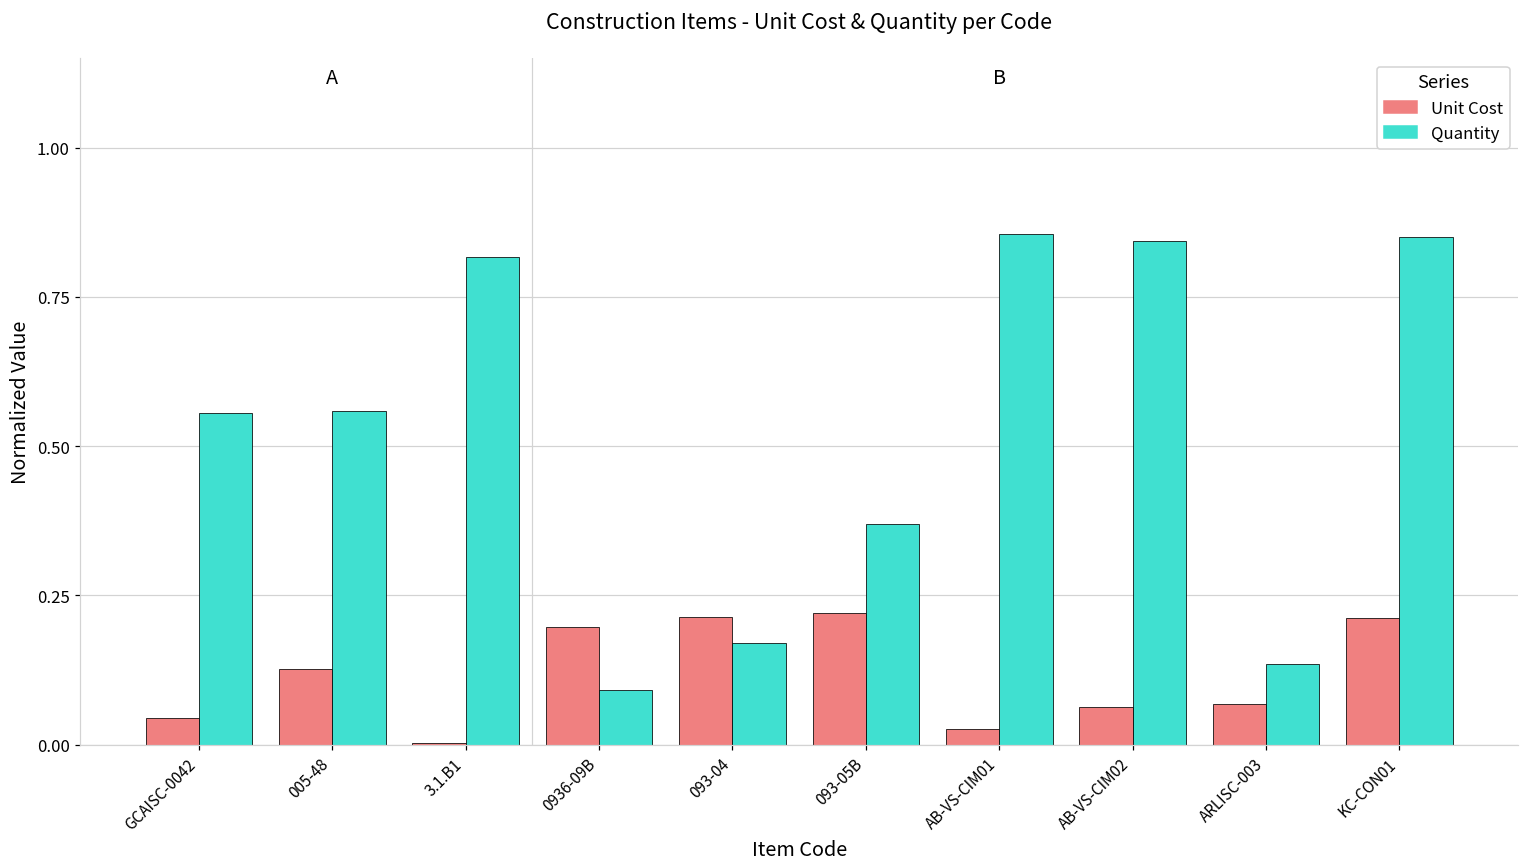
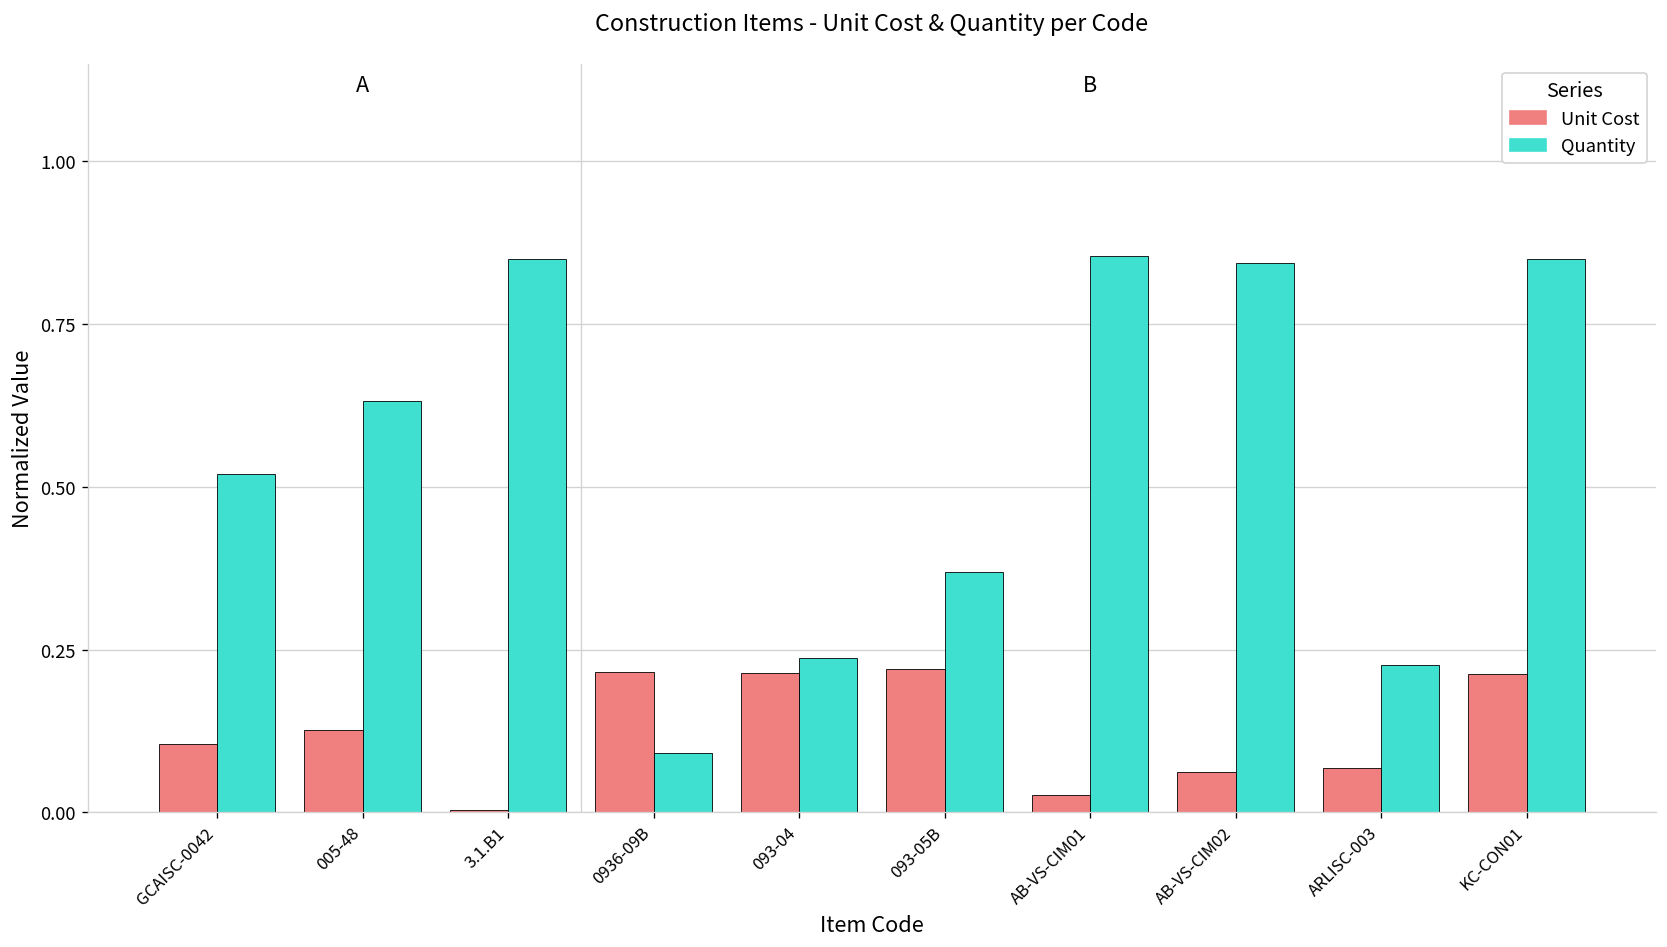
  {
    "Unit Cost": {
-     "GCAISC-0042": 0.05,
+     "GCAISC-0042": 0.10,
      "005-48": 0.13,
-     "0936-09B": 0.20,
+     "0936-09B": 0.22,
      "093-04": 0.21,
      "093-05B": 0.22,
      "AB-VS-CIM01": 0.03,
      "AB-VS-CIM02": 0.06,
      "ARLISC-003": 0.07,
      "KC-CON01": 0.21
    },
    "Quantity": {
-     "GCAISC-0042": 0.56,
-     "005-48": 0.56,
-     "3.1.B1": 0.82,
+     "GCAISC-0042": 0.52,
+     "005-48": 0.63,
+     "3.1.B1": 0.85,
      "0936-09B": 0.09,
-     "093-04": 0.17,
+     "093-04": 0.24,
      "093-05B": 0.37,
      "AB-VS-CIM01": 0.86,
      "AB-VS-CIM02": 0.84,
-     "ARLISC-003": 0.13,
+     "ARLISC-003": 0.23,
      "KC-CON01": 0.85
    }
  }
